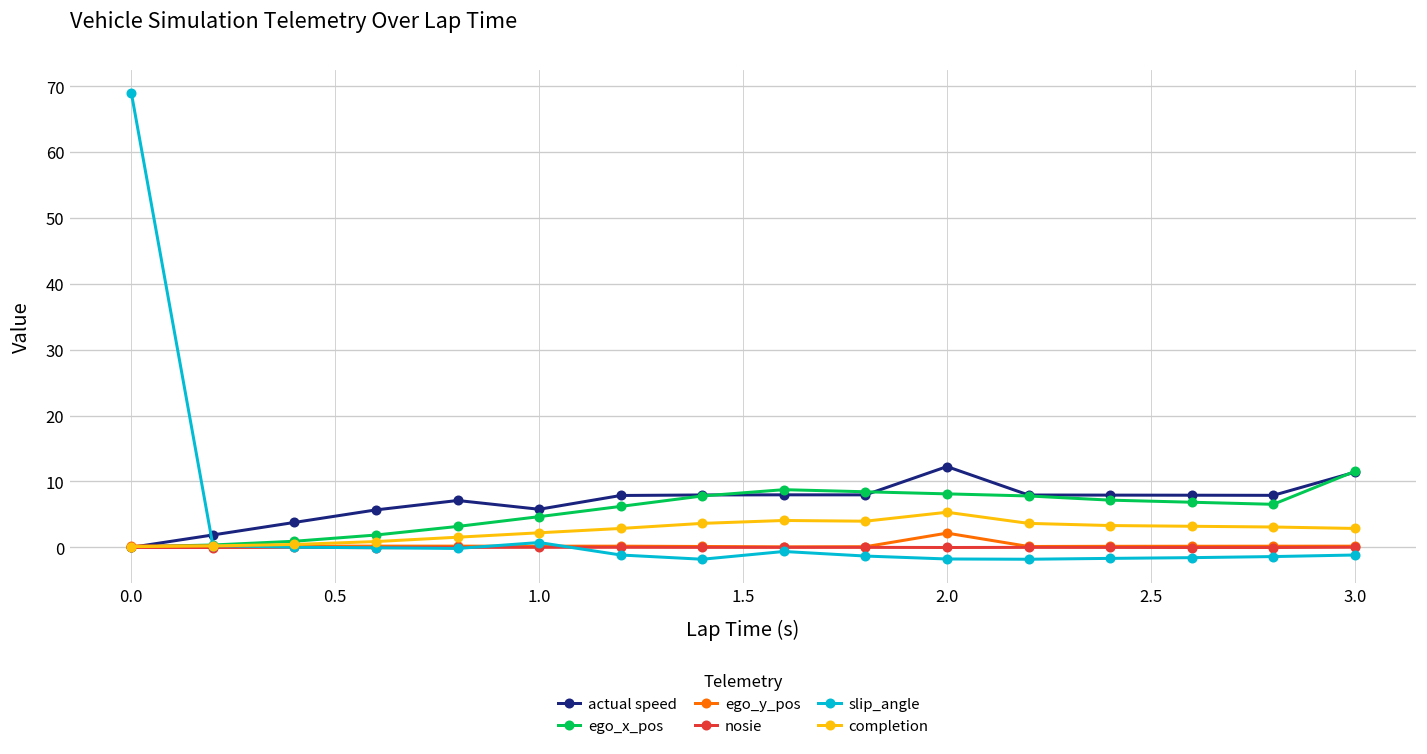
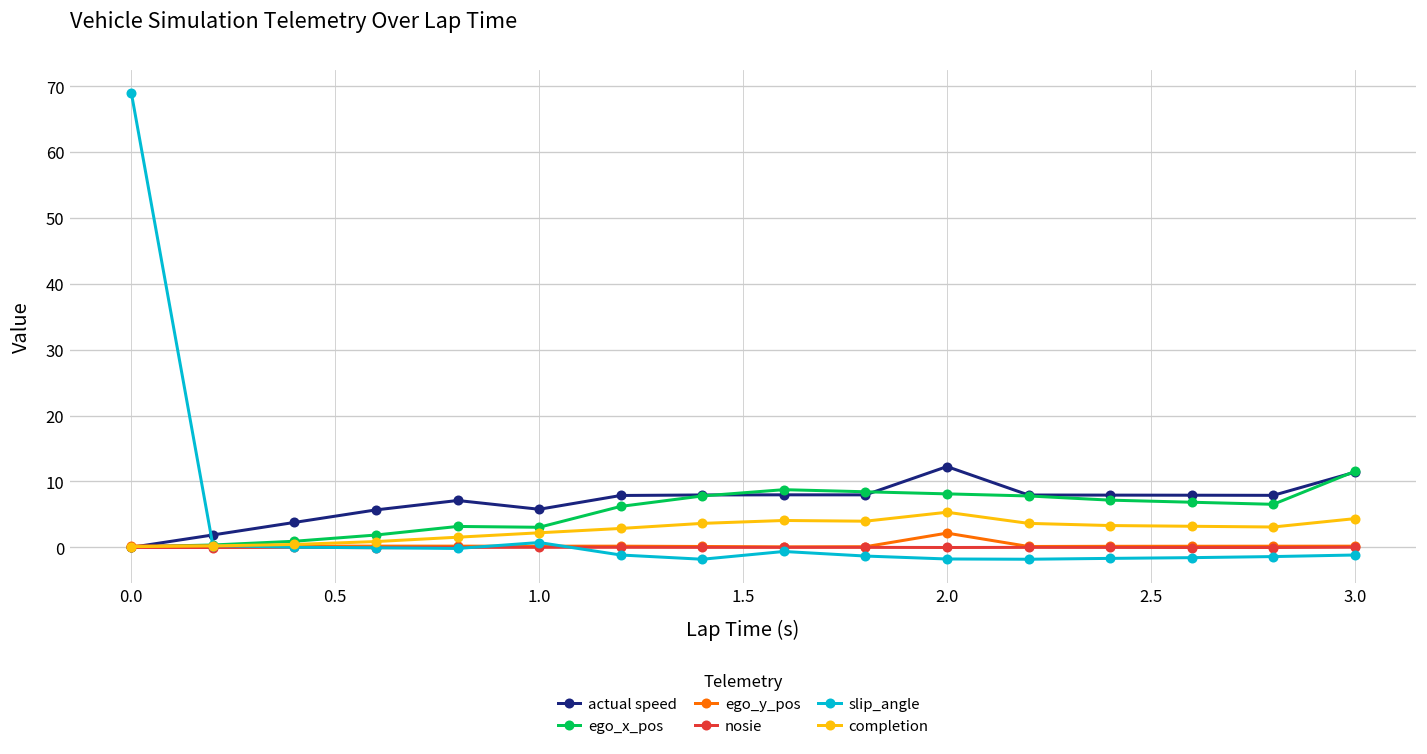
  {
    "actual speed": {
      "1.0": 6,
      "2.0": 12
    },
    "ego_x_pos": {
-     "1.0": 5,
+     "1.0": 3,
      "2.0": 8
    },
    "ego_y_pos": {
      "2.0": 2
    },
    "nosie": {
      "2.0": 0
    },
    "slip_angle": {
      "0.0": 69,
      "1.0": 1,
      "2.0": -2,
      "3.0": -1
    },
    "completion": {
      "1.0": 2,
      "2.0": 5,
-     "3.0": 3
+     "3.0": 4
    }
  }
